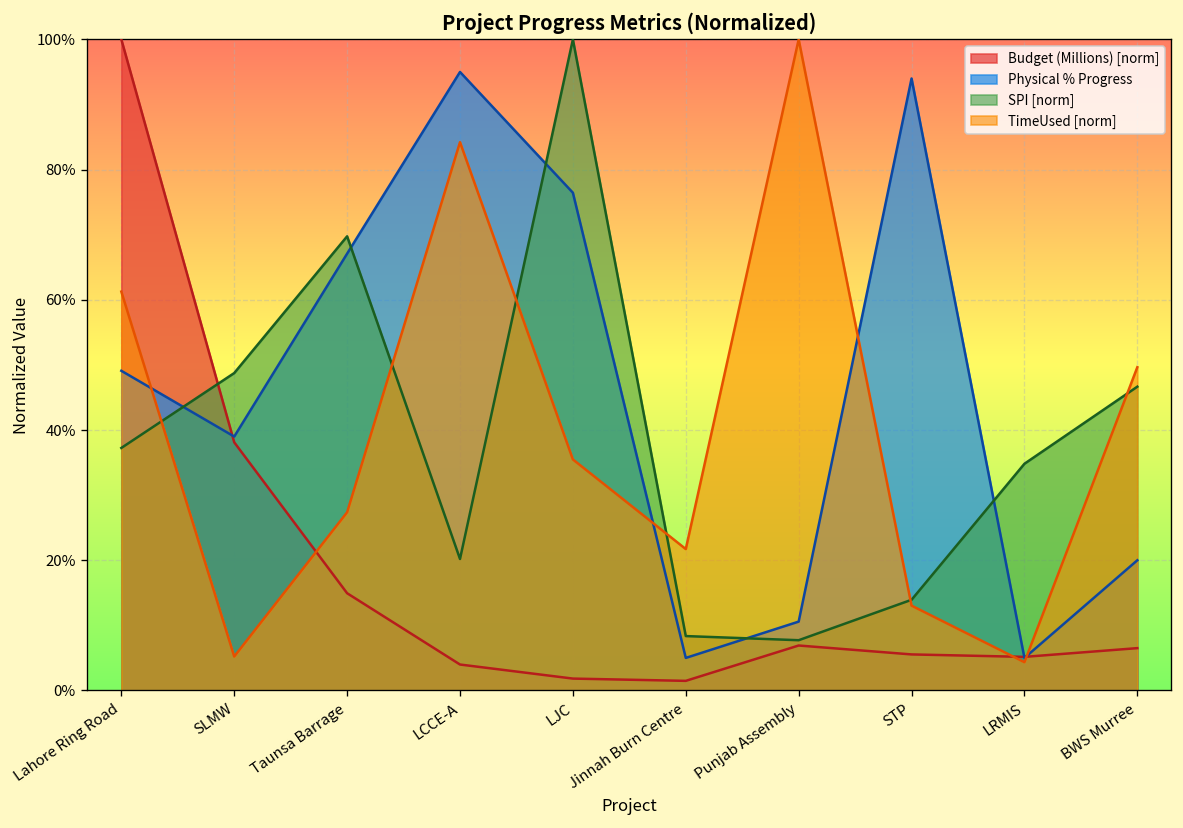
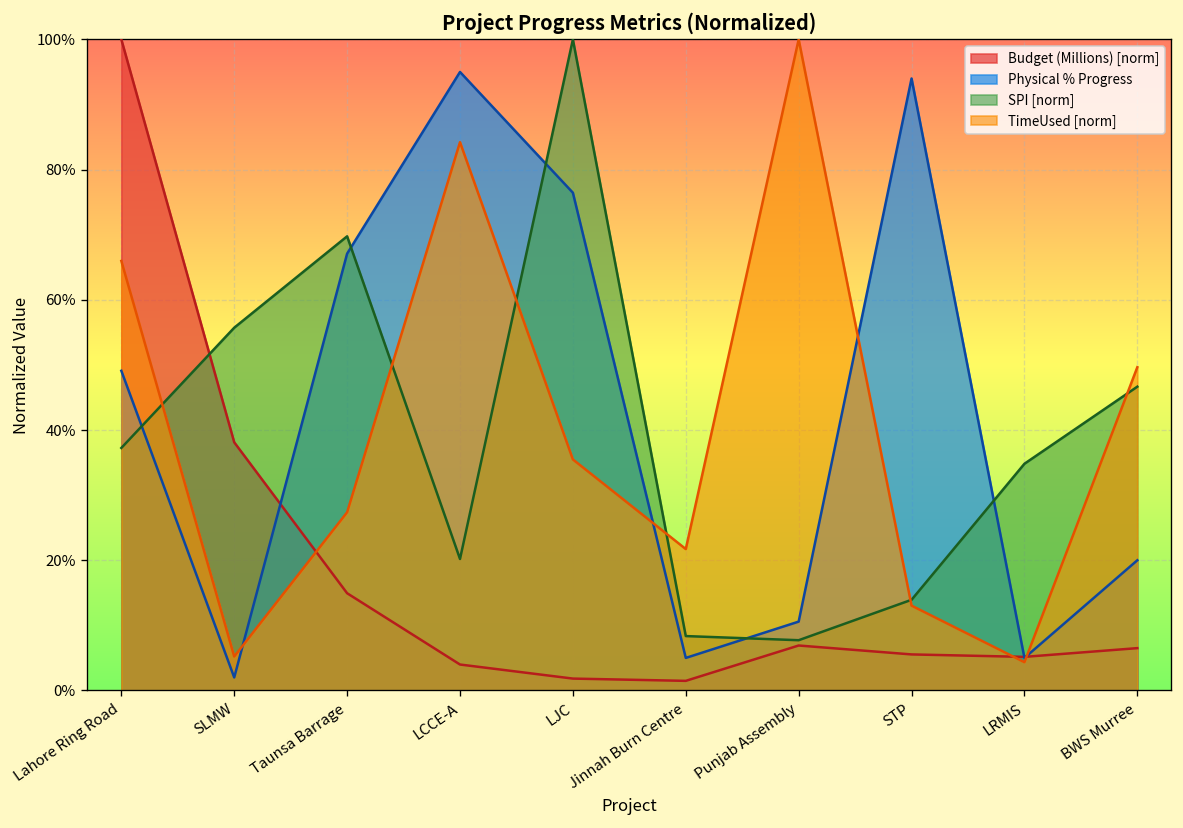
  {
    "Budget (Millions) [norm]": {
      "Lahore Ring Road": "100%",
      "SLMW": "38%",
      "Taunsa Barrage": "15%",
      "LCCE-A": "4%",
      "LJC": "2%",
      "Jinnah Burn Centre": "1%",
      "Punjab Assembly": "7%",
      "STP": "6%",
      "BWS Murree": "7%"
    },
    "Physical % Progress": {
      "Lahore Ring Road": "49%",
-     "SLMW": "39%",
+     "SLMW": "2%",
      "Taunsa Barrage": "67%",
      "LCCE-A": "95%",
      "LJC": "76%",
      "Jinnah Burn Centre": "5%",
      "Punjab Assembly": "11%",
      "STP": "94%",
      "BWS Murree": "20%"
    },
    "SPI [norm]": {
      "Lahore Ring Road": "37%",
-     "SLMW": "49%",
+     "SLMW": "56%",
      "Taunsa Barrage": "70%",
      "LCCE-A": "20%",
      "LJC": "100%",
      "Jinnah Burn Centre": "8%",
      "Punjab Assembly": "8%",
      "STP": "14%",
      "LRMIS": "35%",
      "BWS Murree": "47%"
    },
    "TimeUsed [norm]": {
-     "Lahore Ring Road": "61%",
+     "Lahore Ring Road": "66%",
      "SLMW": "5%",
      "Taunsa Barrage": "27%",
      "LCCE-A": "84%",
      "LJC": "35%",
      "Jinnah Burn Centre": "22%",
      "Punjab Assembly": "100%",
      "STP": "13%",
      "LRMIS": "4%",
      "BWS Murree": "50%"
    }
  }
